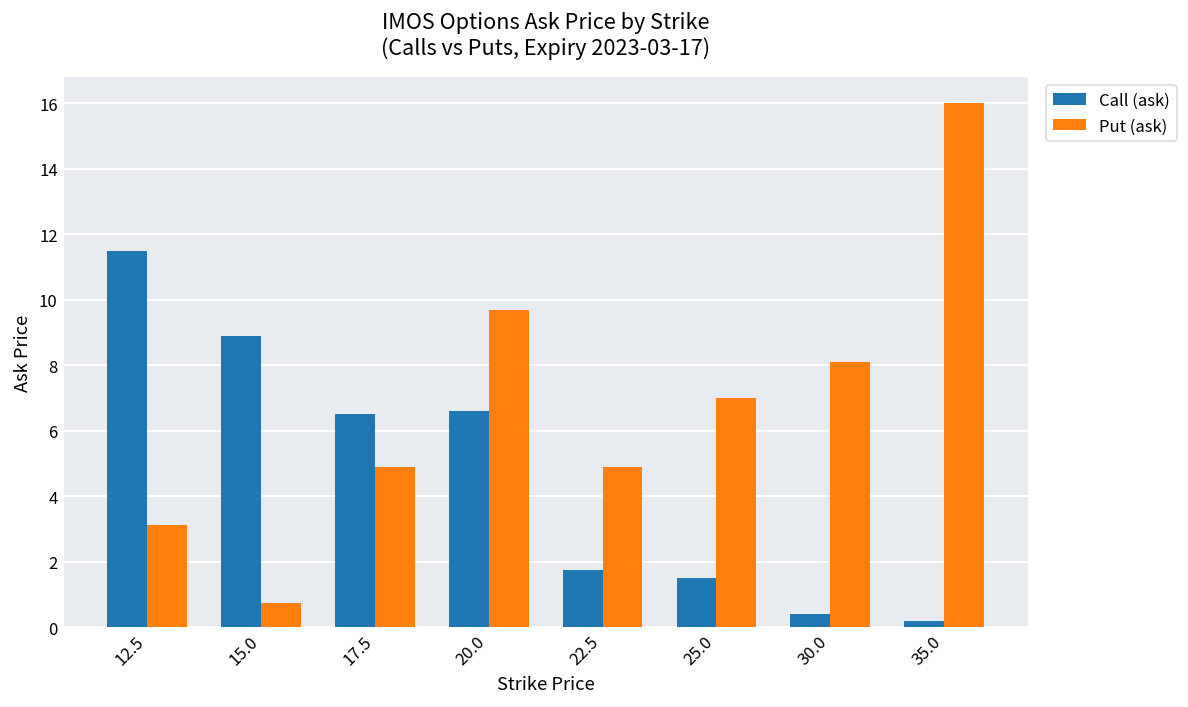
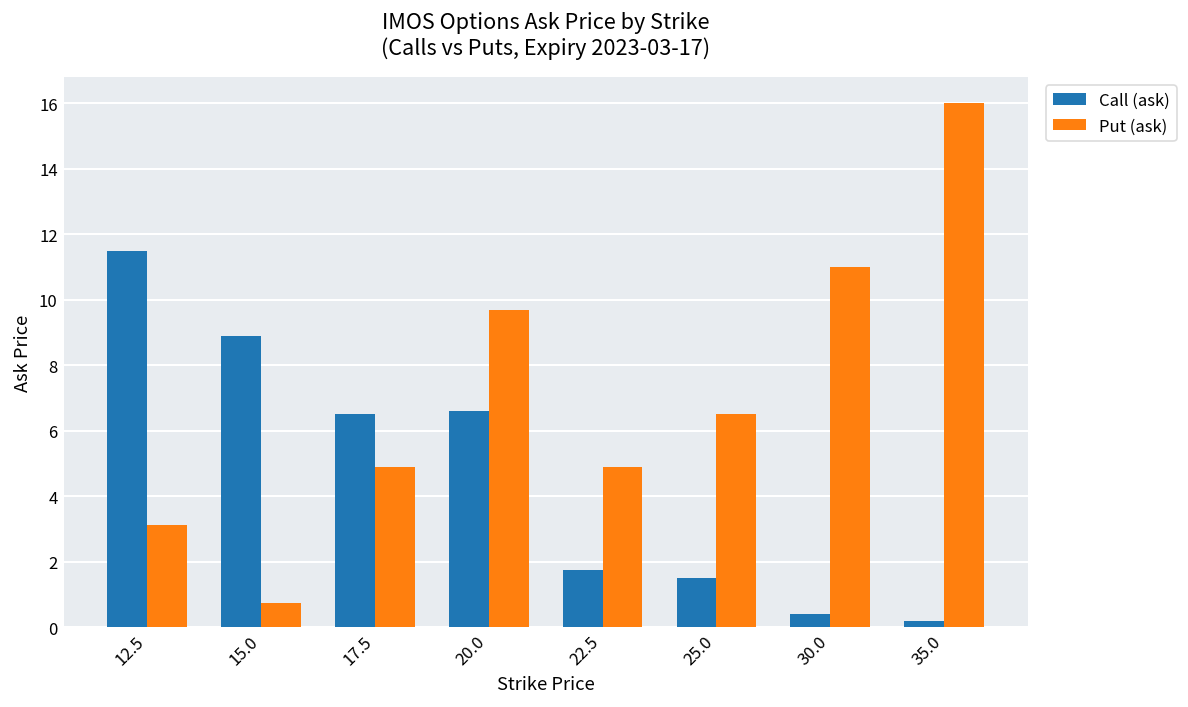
  {
    "Call (ask)": {
      "12.5": 11.5,
      "15.0": 8.9,
      "17.5": 6.5,
      "20.0": 6.6,
      "22.5": 1.8,
      "25.0": 1.5,
      "30.0": 0.4,
      "35.0": 0.2
    },
    "Put (ask)": {
      "12.5": 3.1,
      "15.0": 0.8,
      "17.5": 4.9,
      "20.0": 9.7,
      "22.5": 4.9,
-     "25.0": 7.0,
-     "30.0": 8.1,
+     "25.0": 6.5,
+     "30.0": 11.0,
      "35.0": 16.0
    }
  }
